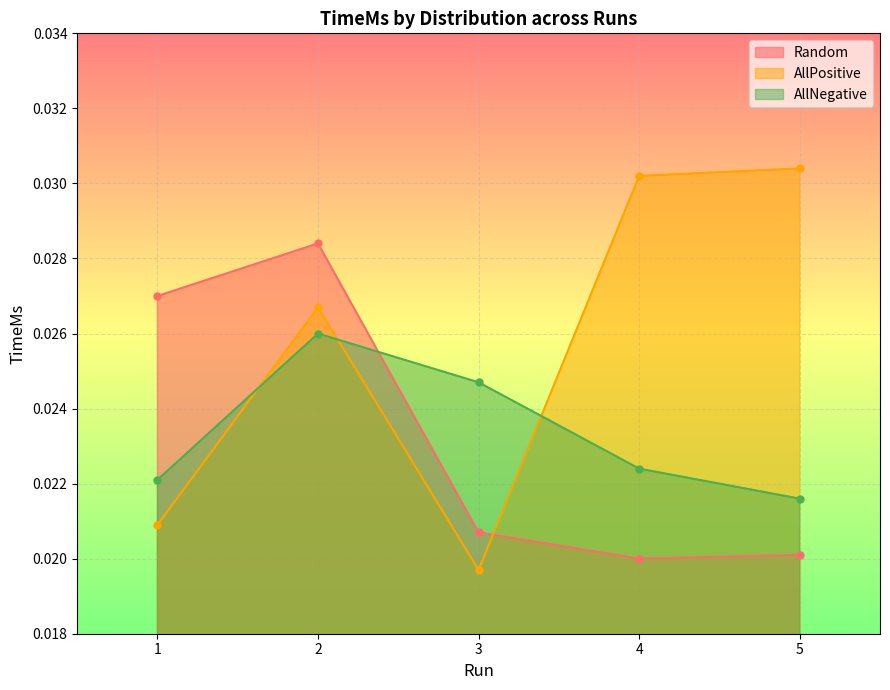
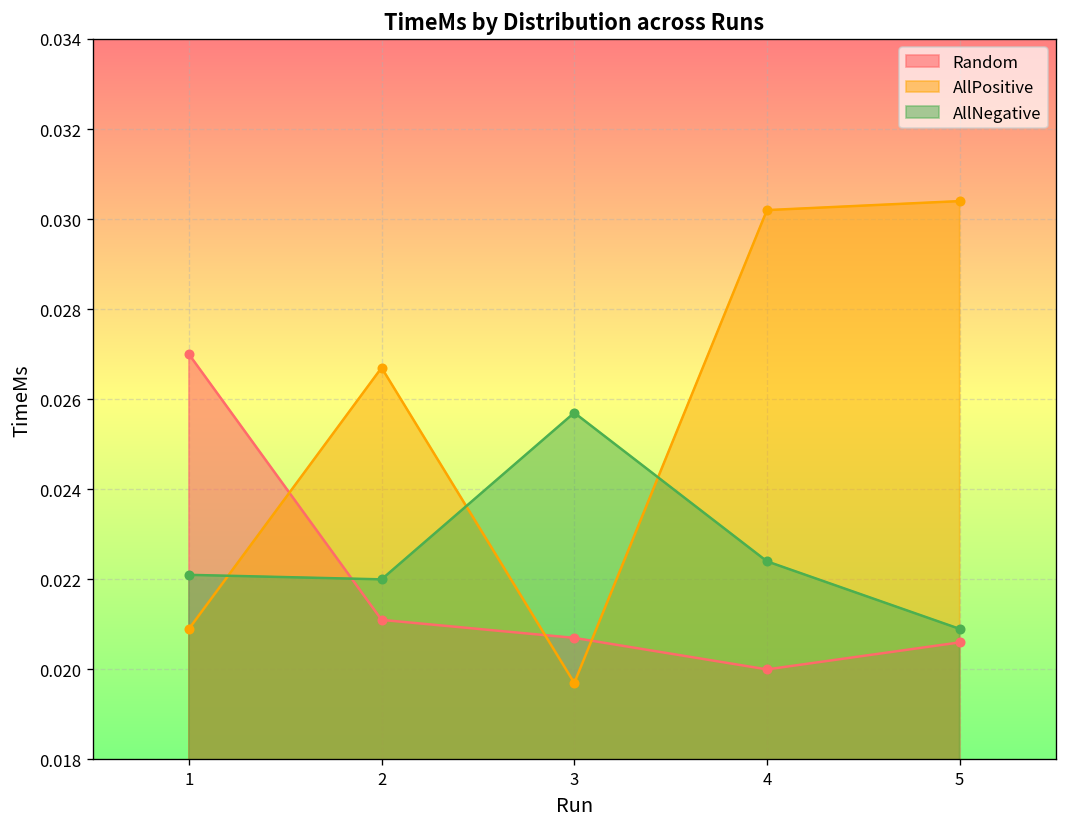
  {
    "Random": {
      "1": 0.0270,
-     "2": 0.0284,
+     "2": 0.0211,
      "3": 0.0207,
      "4": 0.0200,
-     "5": 0.0201
+     "5": 0.0206
    },
    "AllPositive": {
      "1": 0.0209,
      "2": 0.0267,
      "3": 0.0197,
      "4": 0.0302,
      "5": 0.0304
    },
    "AllNegative": {
      "1": 0.0221,
-     "2": 0.026,
-     "3": 0.0247,
+     "2": 0.022,
+     "3": 0.0257,
      "4": 0.0224,
-     "5": 0.0216
+     "5": 0.0209
    }
  }
